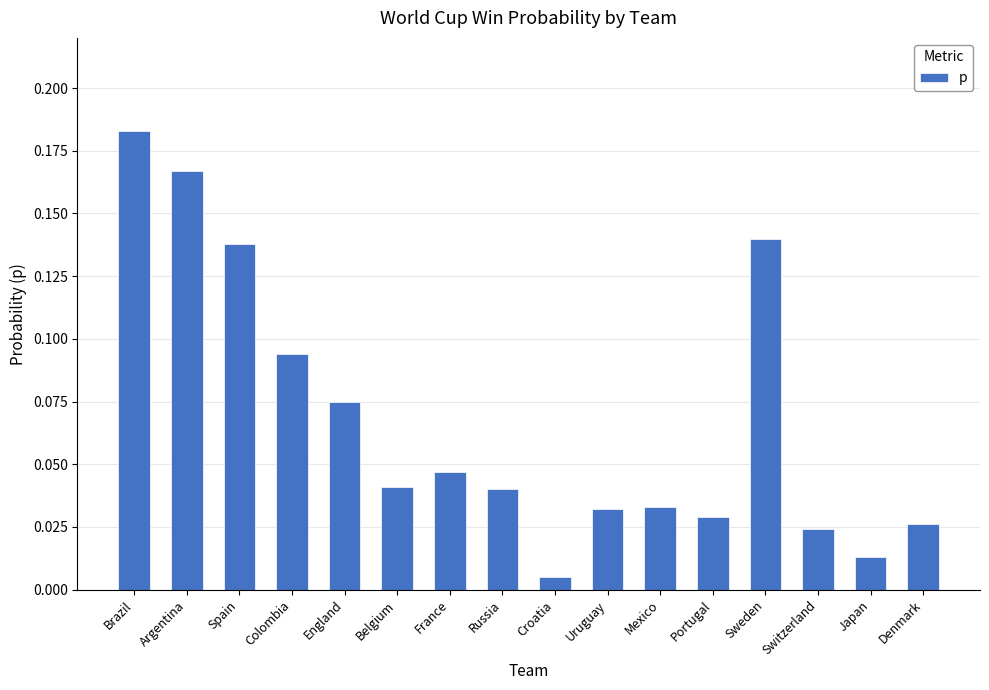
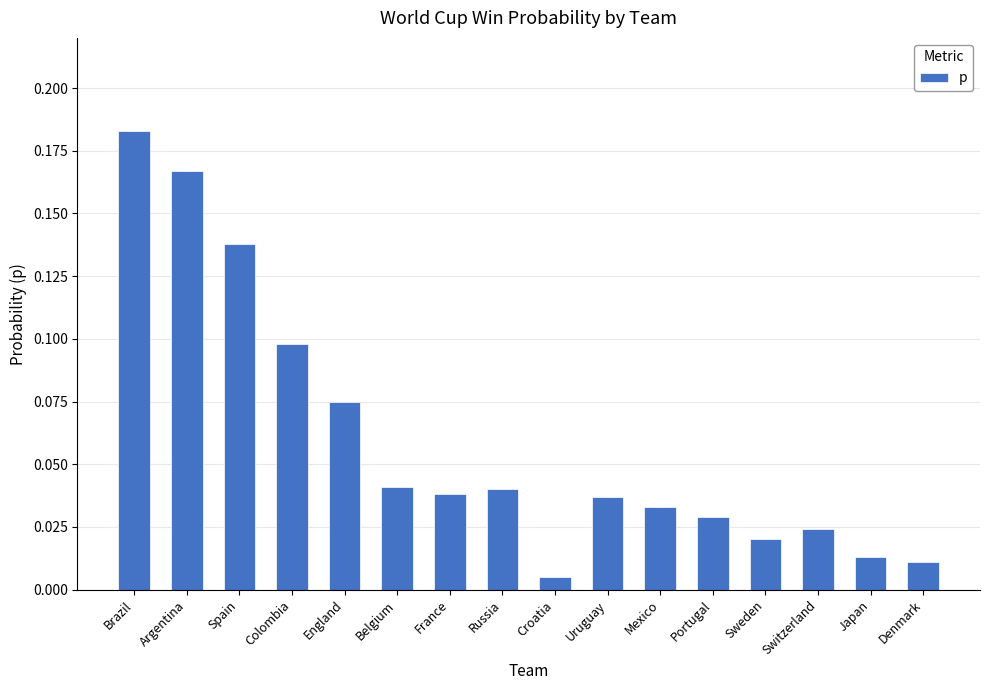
  {
    "Brazil": 0.183,
    "Argentina": 0.167,
    "Spain": 0.138,
-   "Colombia": 0.094,
+   "Colombia": 0.098,
    "England": 0.075,
    "Belgium": 0.041,
-   "France": 0.047,
+   "France": 0.038,
    "Russia": 0.040,
    "Croatia": 0.005,
-   "Uruguay": 0.032,
+   "Uruguay": 0.037,
    "Mexico": 0.033,
    "Portugal": 0.029,
-   "Sweden": 0.14,
+   "Sweden": 0.02,
    "Switzerland": 0.024,
    "Japan": 0.013,
-   "Denmark": 0.026
+   "Denmark": 0.011
  }
